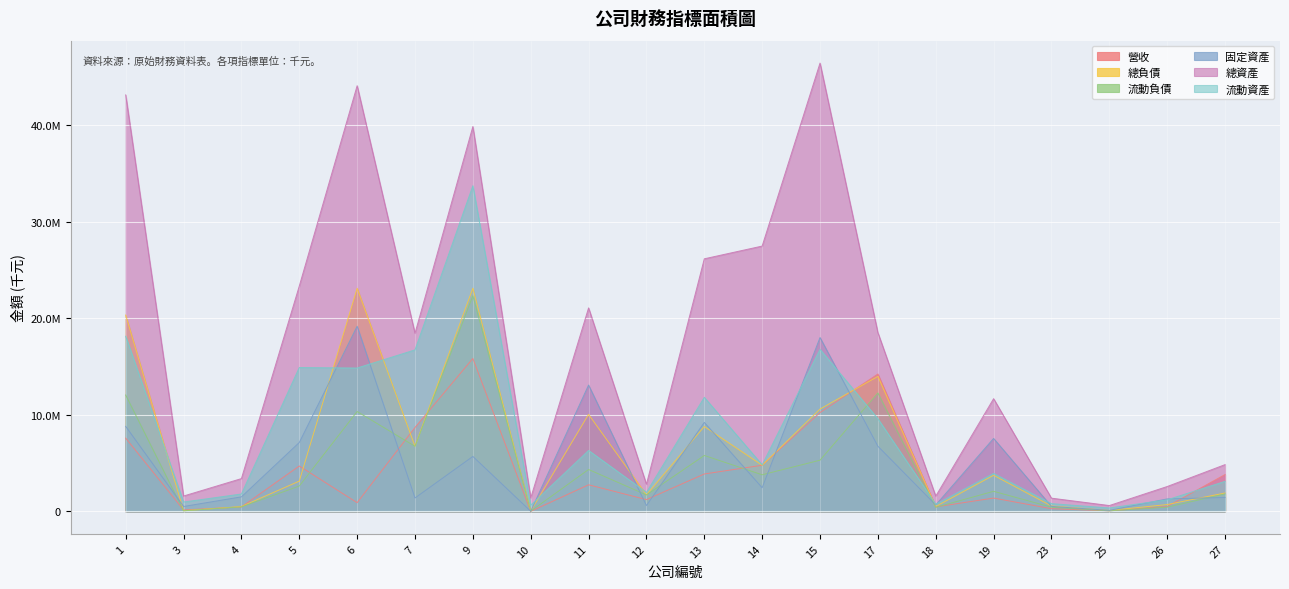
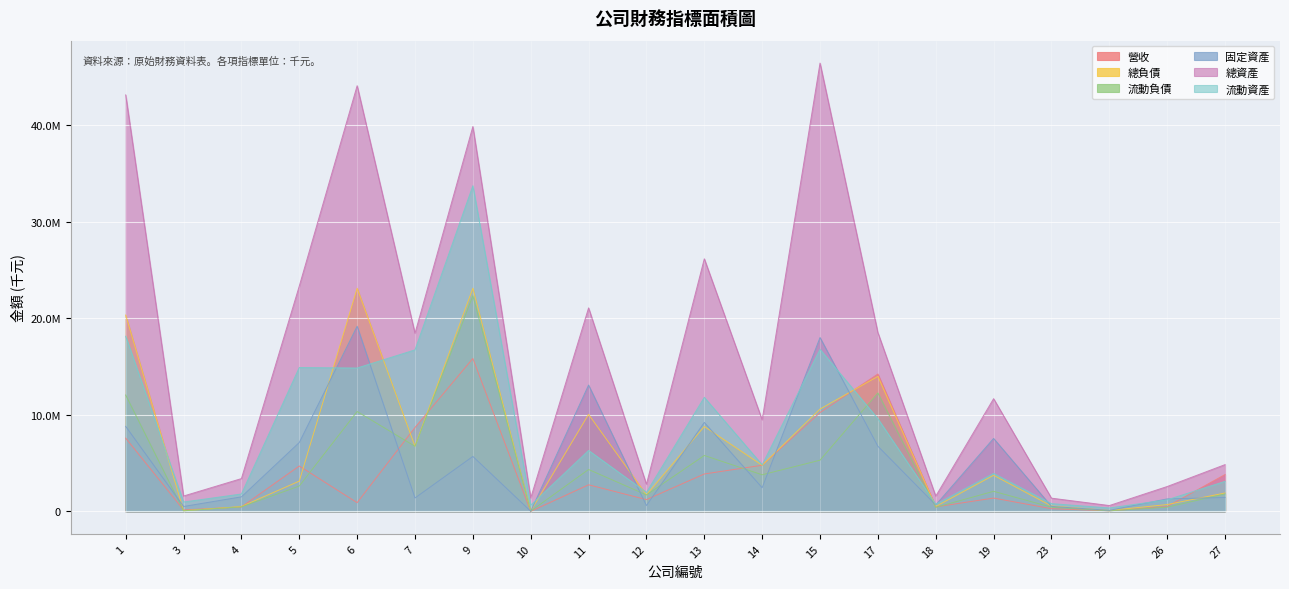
  {
    "營收": {
      "1": 8000000,
      "5": 5000000,
      "6": 1000000,
      "7": 9000000,
      "9": 16000000,
      "11": 3000000,
      "12": 1000000,
      "13": 4000000,
      "15": 10000000,
      "19": 1000000,
      "27": 4000000
    },
    "總負債": {
      "1": 20000000,
      "5": 3000000,
      "6": 23000000,
      "9": 23000000,
      "11": 10000000,
      "13": 9000000,
      "15": 11000000
    },
    "流動負債": {
      "1": 12000000,
      "5": 3000000,
      "6": 10000000,
      "9": 22000000,
      "11": 4000000,
      "13": 6000000,
      "14": 4000000,
      "15": 5000000,
      "17": 12000000,
      "19": 2000000
    },
    "總資產": {
      "1": 43000000,
      "3": 2000000,
      "4": 3000000,
      "5": 23000000,
      "6": 44000000,
      "7": 18000000,
      "9": 40000000,
      "10": 1000000,
      "11": 21000000,
      "12": 3000000,
      "13": 26000000,
-     "14": 28000000,
+     "14": 9000000,
      "15": 46000000,
      "17": 19000000,
      "18": 2000000,
      "19": 12000000,
      "23": 1000000,
      "26": 3000000,
      "27": 5000000
    }
  }
